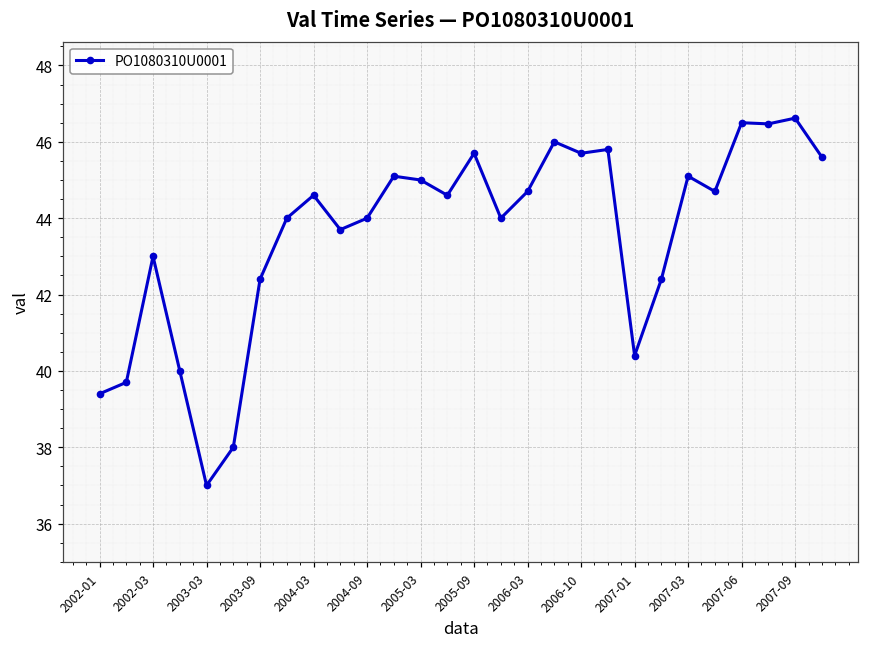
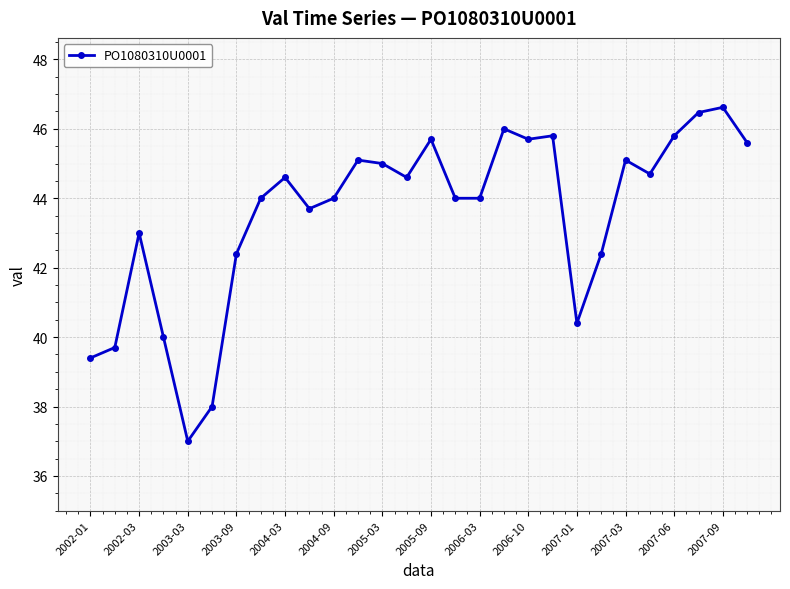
  {
    "2002-01": 39.4,
    "2002-03": 43.0,
    "2003-03": 37.0,
    "2003-09": 42.4,
    "2004-03": 44.6,
    "2004-09": 44.0,
    "2005-03": 45.0,
    "2005-09": 45.7,
-   "2006-03": 44.7,
+   "2006-03": 44.0,
    "2006-10": 45.7,
    "2007-01": 40.4,
    "2007-03": 45.1,
-   "2007-06": 46.5,
+   "2007-06": 45.8,
    "2007-09": 46.6
  }
